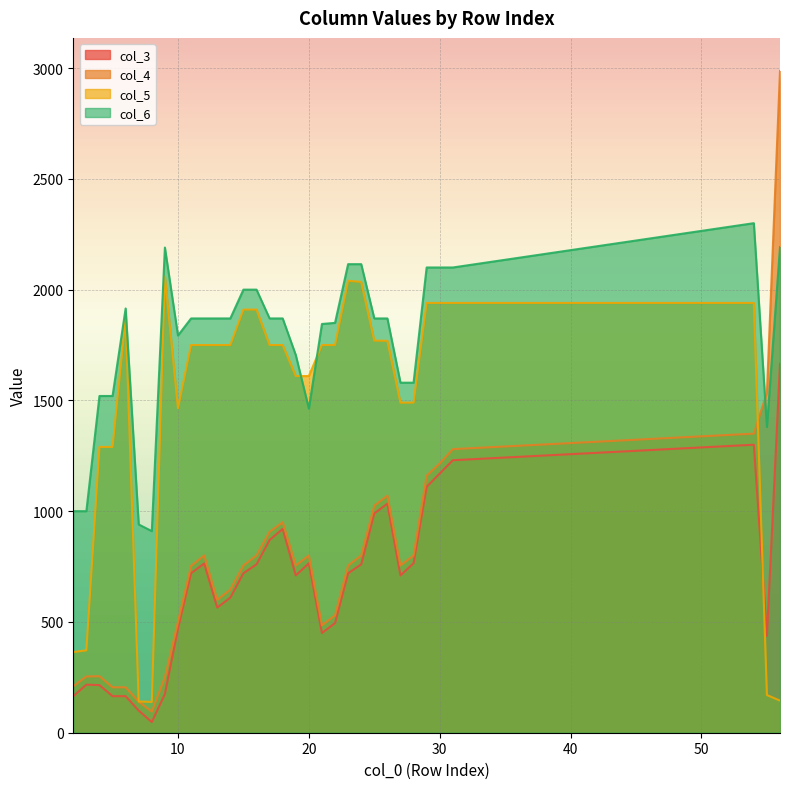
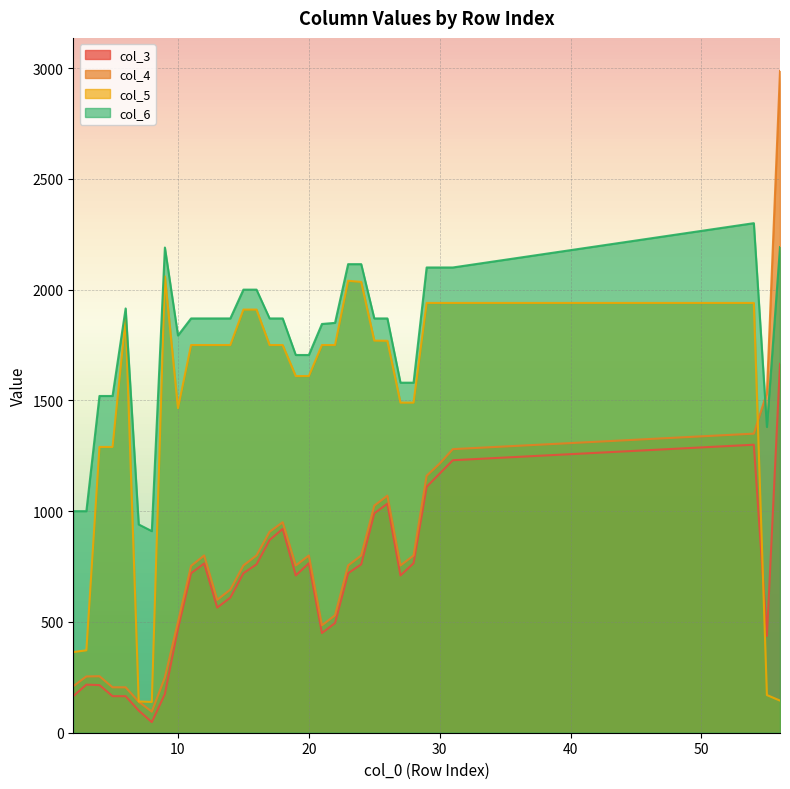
  {
    "col_6": {
      "10": 1790,
-     "20": 1460,
+     "20": 1710,
      "30": 2100
    }
  }
